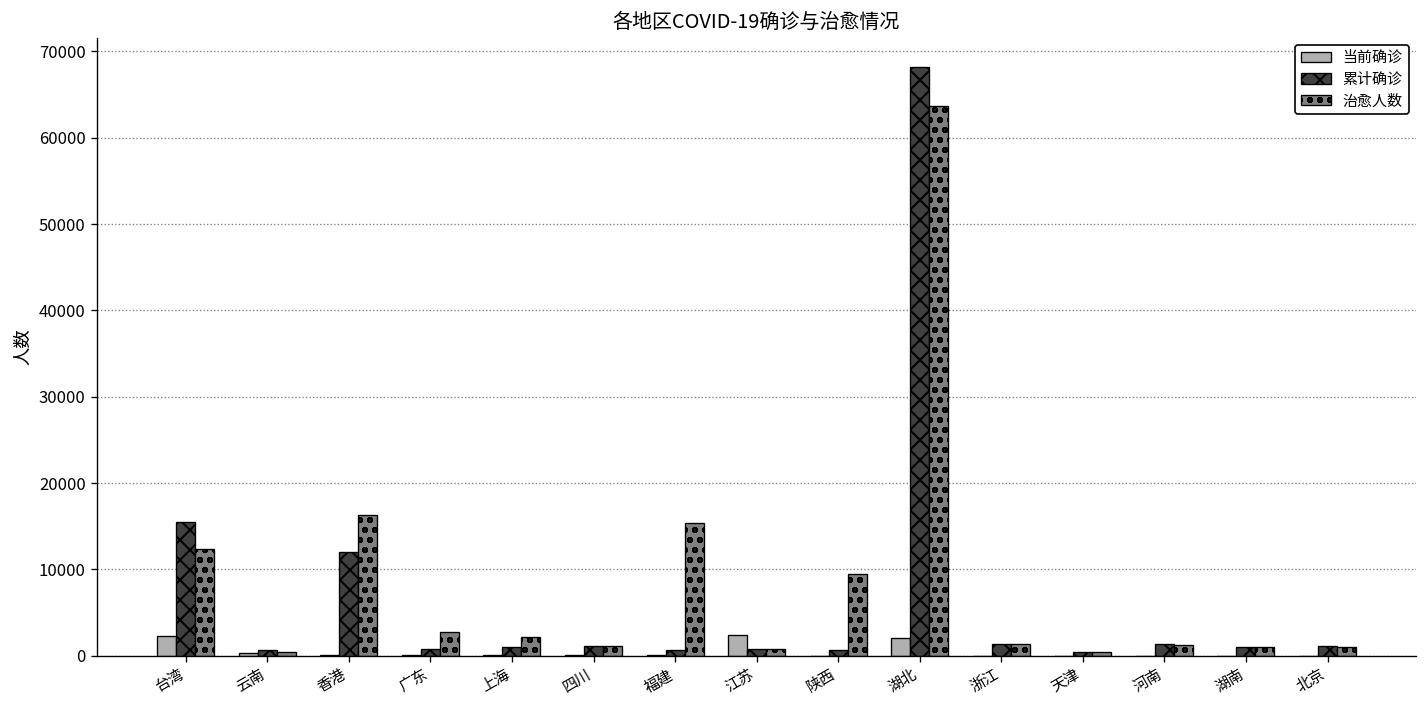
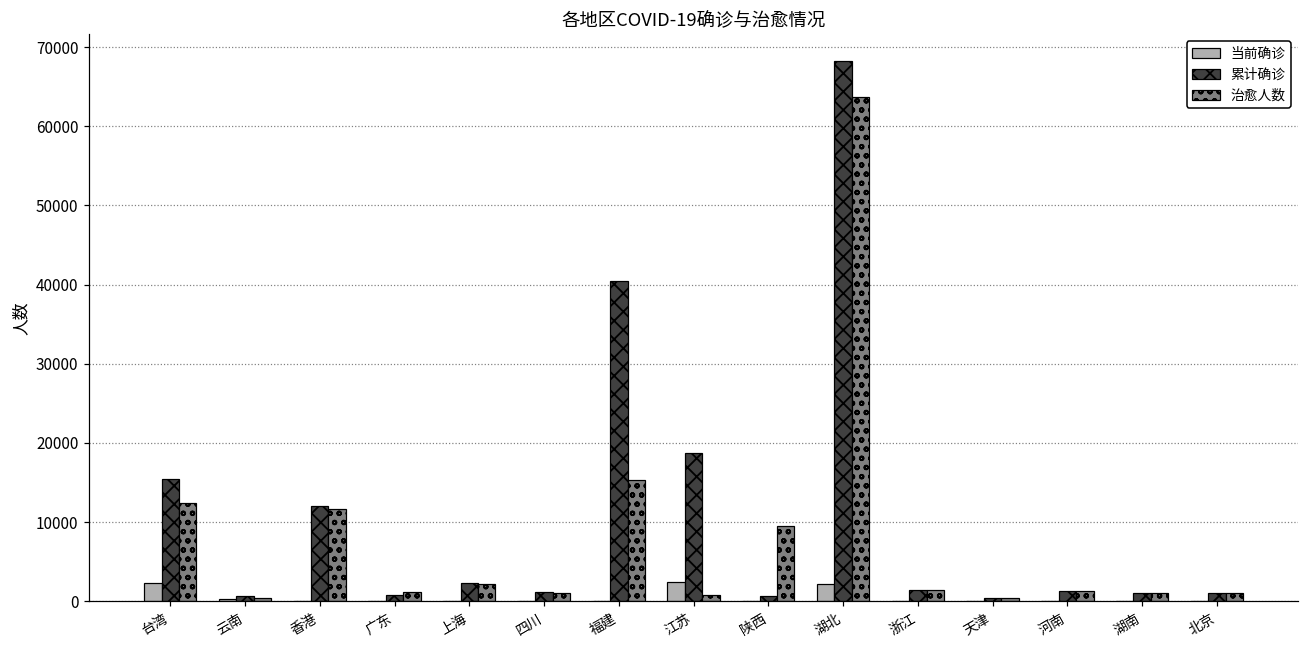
  {
    "当前确诊": {
      "台湾": 2000,
      "江苏": 2000,
      "湖北": 2000
    },
    "累计确诊": {
      "台湾": 15000,
      "云南": 1000,
      "香港": 12000,
      "广东": 1000,
-     "上海": 1000,
+     "上海": 2000,
      "四川": 1000,
-     "福建": 1000,
-     "江苏": 1000,
+     "福建": 40000,
+     "江苏": 19000,
      "陕西": 1000,
      "湖北": 68000,
      "浙江": 1000,
      "天津": 0,
      "河南": 1000,
      "湖南": 1000,
      "北京": 1000
    },
    "治愈人数": {
      "台湾": 12000,
      "云南": 0,
-     "香港": 16000,
-     "广东": 3000,
+     "香港": 12000,
+     "广东": 1000,
      "上海": 2000,
      "四川": 1000,
      "福建": 15000,
      "江苏": 1000,
      "陕西": 9000,
      "湖北": 64000,
      "浙江": 1000,
      "天津": 0,
      "河南": 1000,
      "湖南": 1000,
      "北京": 1000
    }
  }
